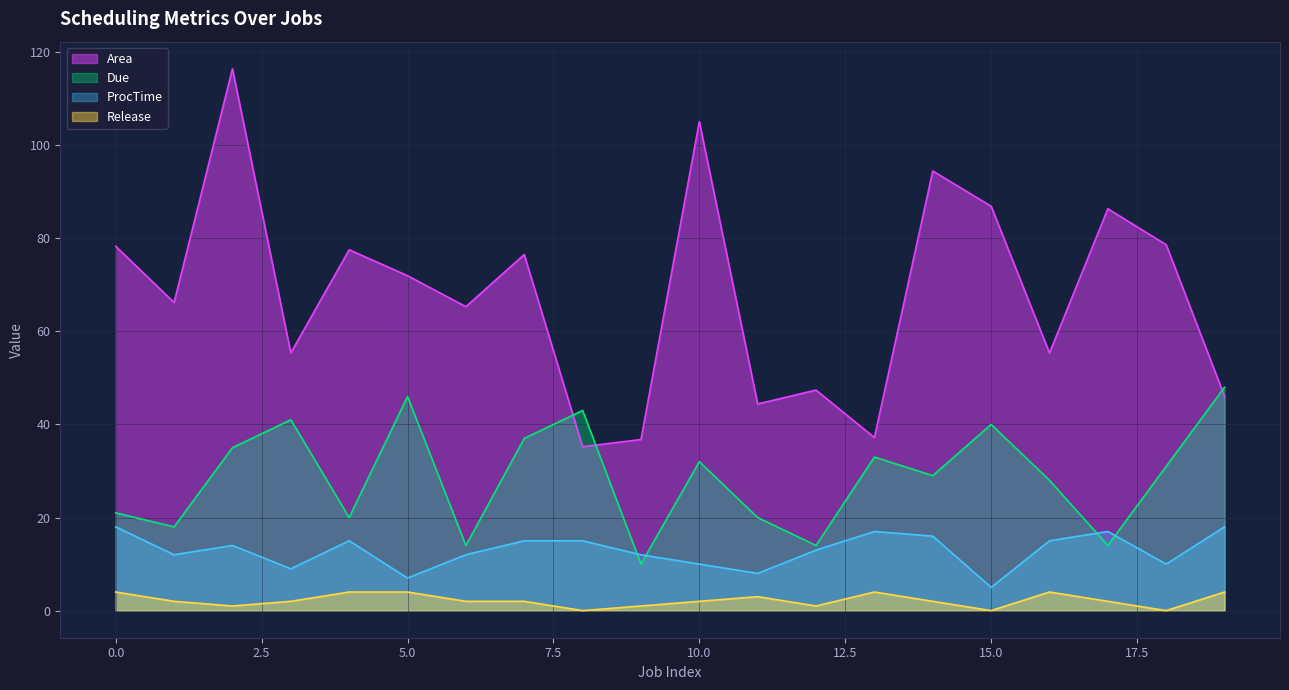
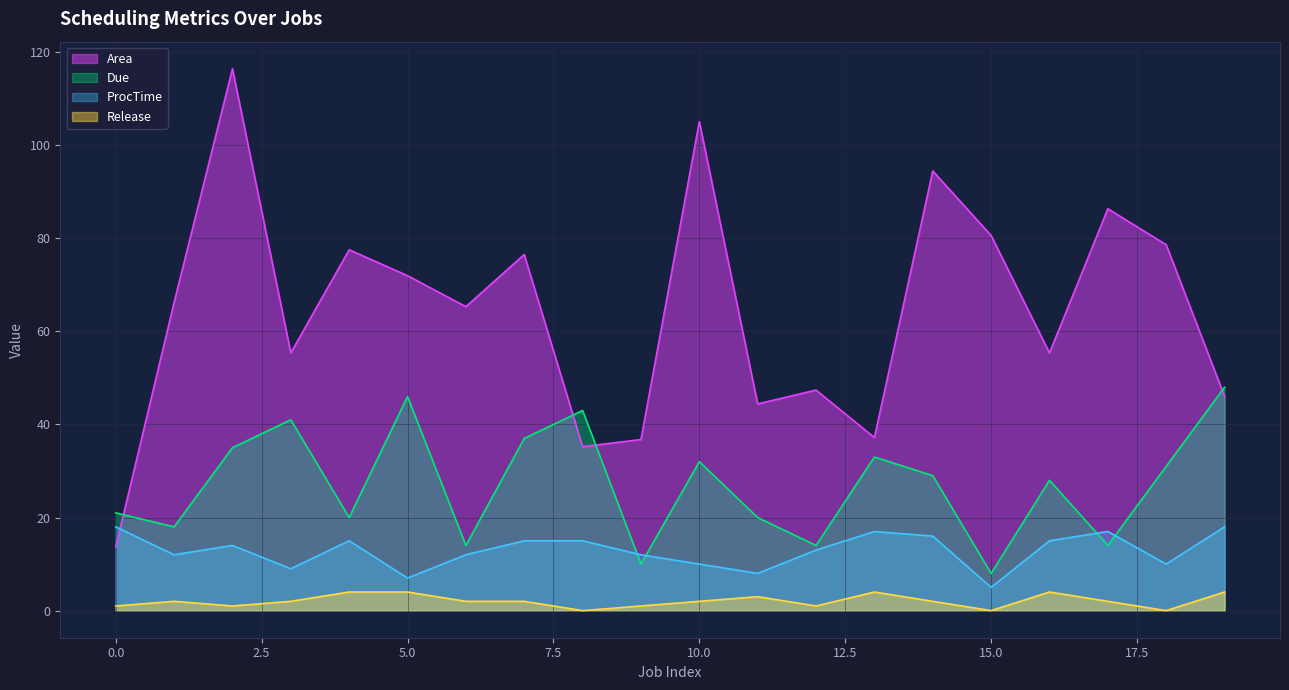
  {
    "Area": {
-     "0.0": 78,
+     "0.0": 14,
      "5.0": 72,
      "10.0": 105,
-     "15.0": 87
+     "15.0": 81
    },
    "Due": {
      "0.0": 21,
      "5.0": 46,
      "10.0": 32,
-     "15.0": 40
+     "15.0": 8
    },
    "ProcTime": {
      "0.0": 18,
      "5.0": 7,
      "10.0": 10,
      "15.0": 5
    },
    "Release": {
-     "0.0": 4,
+     "0.0": 1,
      "5.0": 4,
      "10.0": 2,
      "15.0": 0
    }
  }
